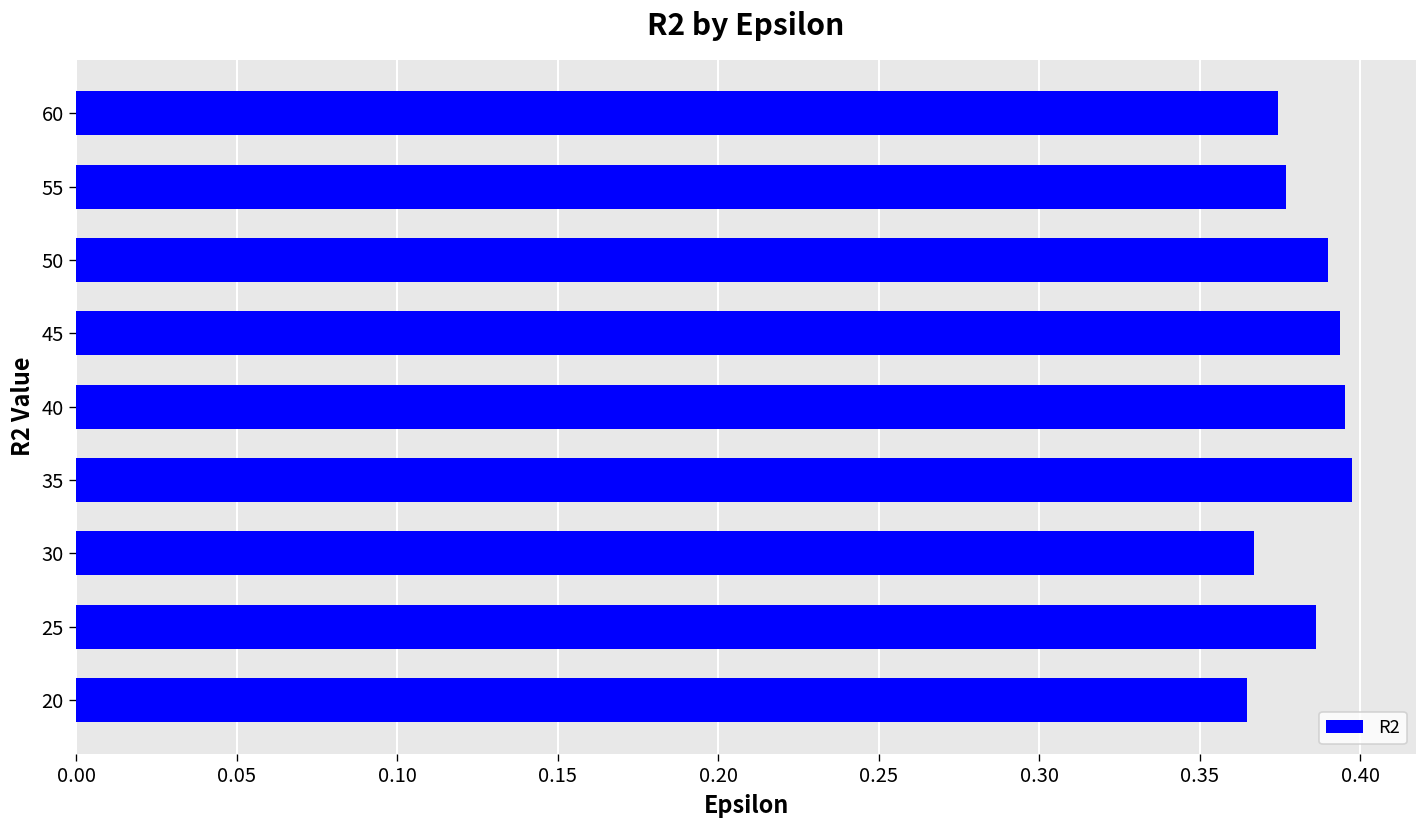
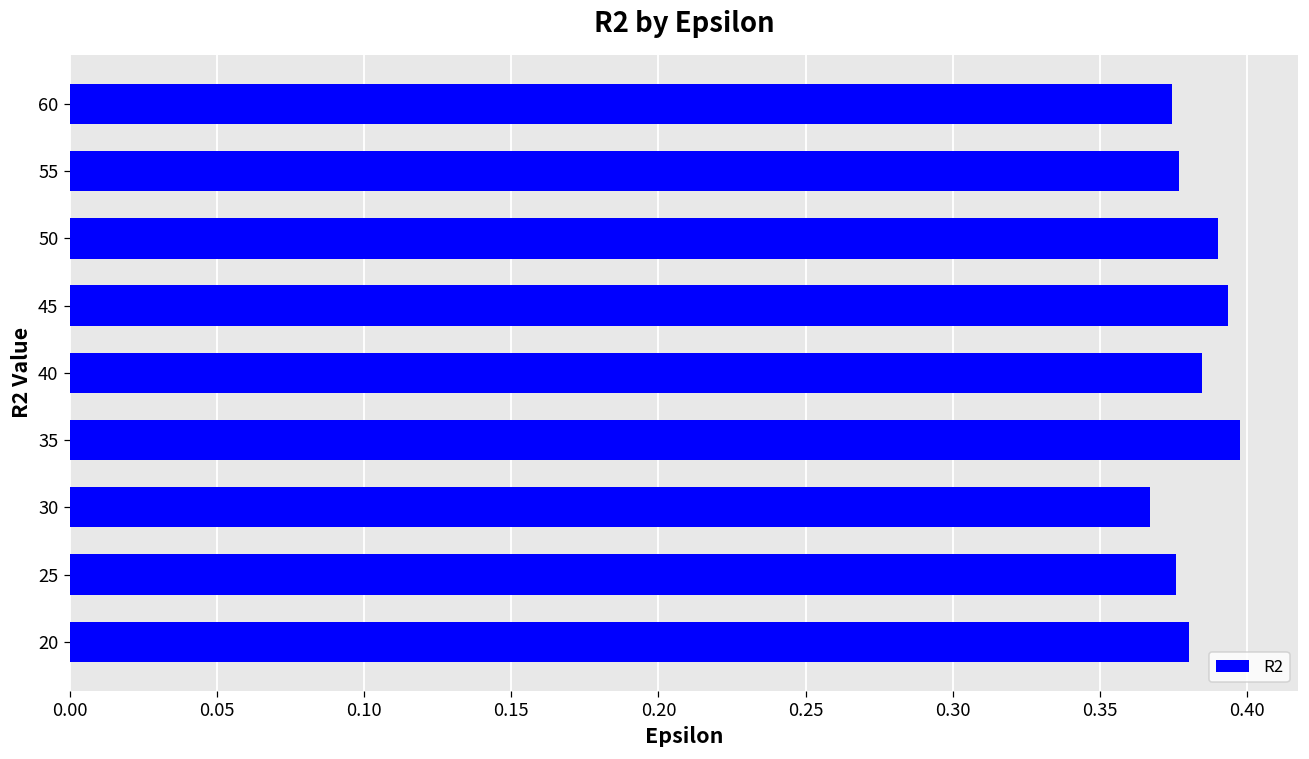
  {
    "60": 0.374,
    "55": 0.377,
    "50": 0.390,
    "45": 0.394,
-   "40": 0.395,
+   "40": 0.385,
    "35": 0.398,
    "30": 0.367,
-   "25": 0.386,
-   "20": 0.365
+   "25": 0.376,
+   "20": 0.380
  }
